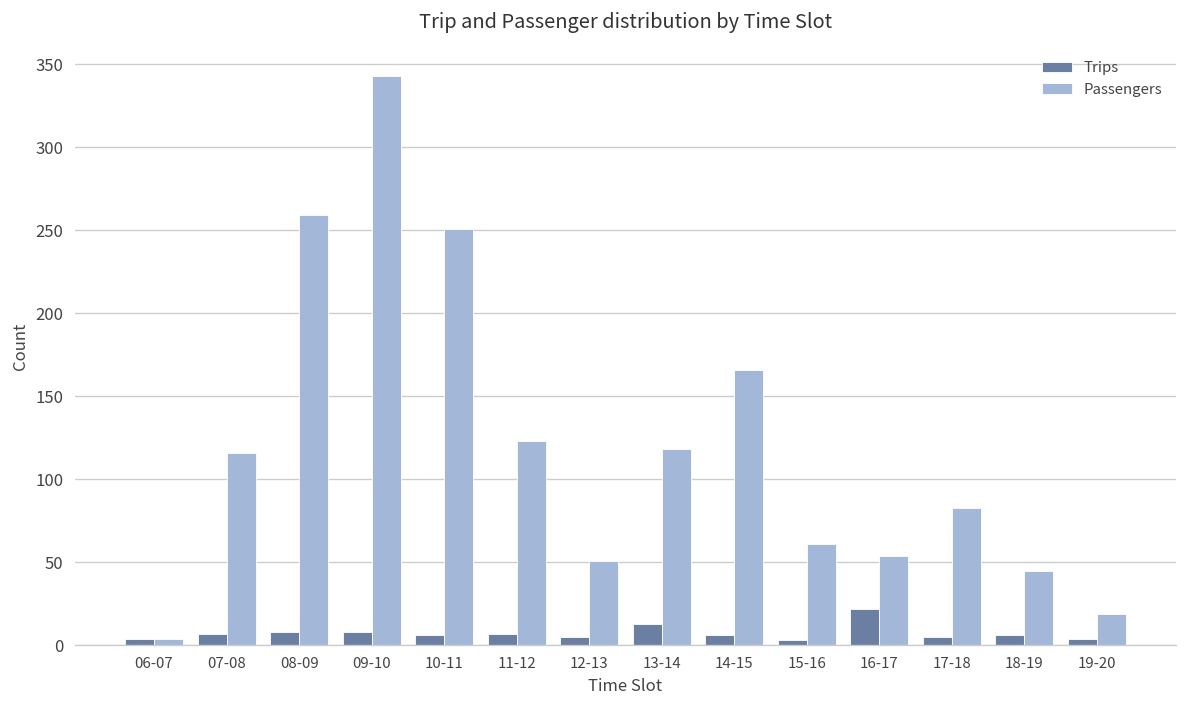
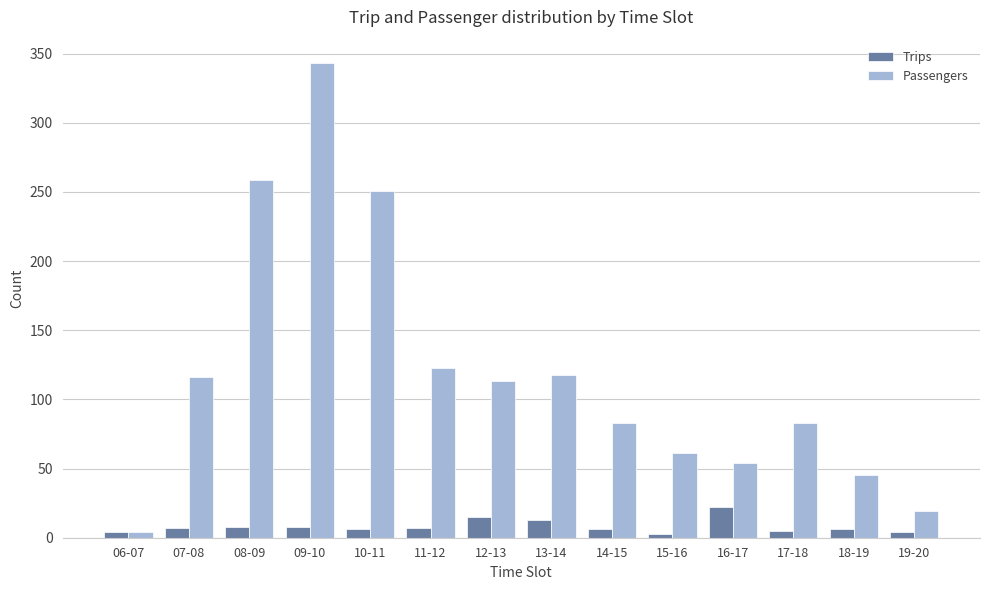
  {
    "Trips": {
      "06-07": 4,
      "07-08": 7,
      "08-09": 8,
      "09-10": 8,
      "10-11": 6,
      "11-12": 7,
-     "12-13": 5,
+     "12-13": 15,
      "13-14": 13,
      "14-15": 6,
      "15-16": 3,
      "16-17": 22,
      "17-18": 5,
      "18-19": 6,
      "19-20": 4
    },
    "Passengers": {
      "06-07": 4,
      "07-08": 116,
      "08-09": 259,
      "09-10": 343,
      "10-11": 251,
      "11-12": 123,
-     "12-13": 51,
+     "12-13": 113,
      "13-14": 118,
-     "14-15": 166,
+     "14-15": 83,
      "15-16": 61,
      "16-17": 54,
      "17-18": 83,
      "18-19": 45,
      "19-20": 19
    }
  }
